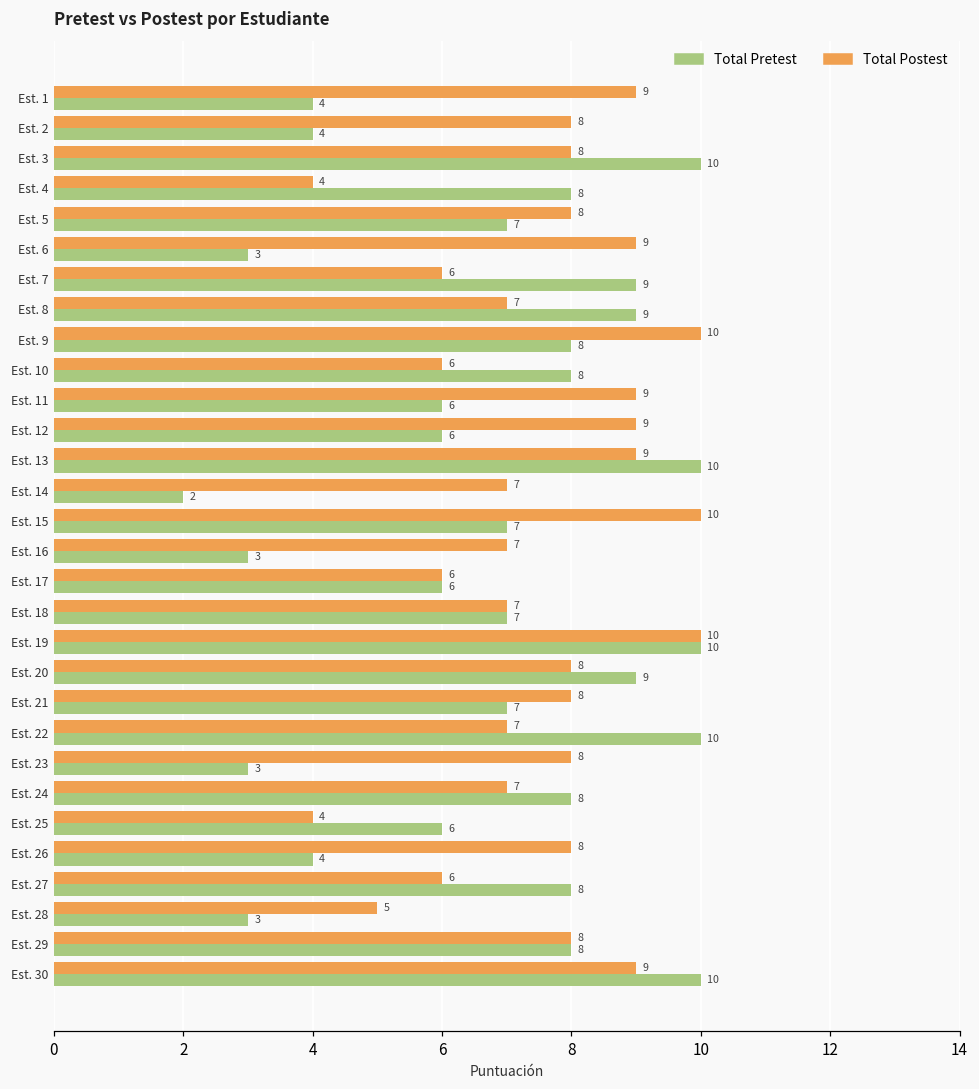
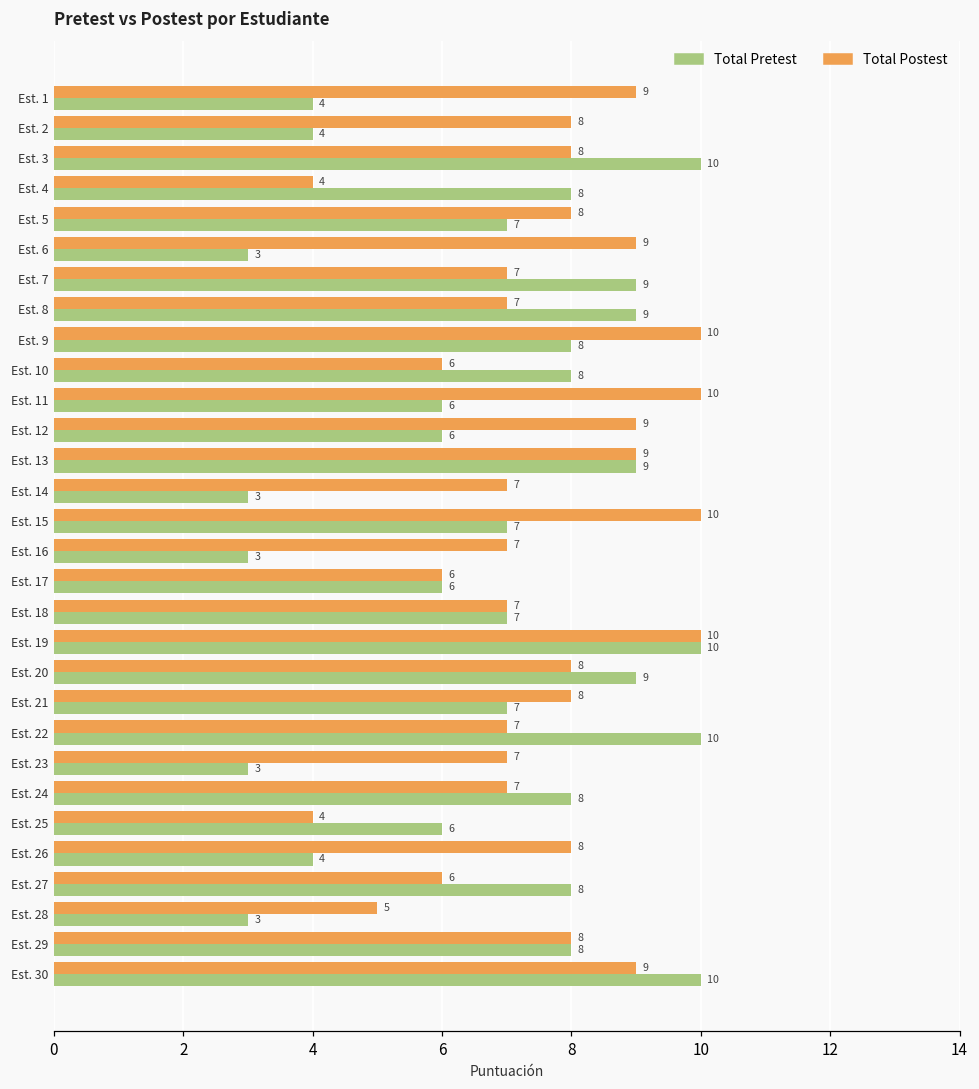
  {
    "Total Pretest": {
      "Est. 1": 4,
      "Est. 2": 4,
      "Est. 3": 10,
      "Est. 4": 8,
      "Est. 5": 7,
      "Est. 6": 3,
      "Est. 7": 9,
      "Est. 8": 9,
      "Est. 9": 8,
      "Est. 10": 8,
      "Est. 11": 6,
      "Est. 12": 6,
-     "Est. 13": 10,
-     "Est. 14": 2,
+     "Est. 13": 9,
+     "Est. 14": 3,
      "Est. 15": 7,
      "Est. 16": 3,
      "Est. 17": 6,
      "Est. 18": 7,
      "Est. 19": 10,
      "Est. 20": 9,
      "Est. 21": 7,
      "Est. 22": 10,
      "Est. 23": 3,
      "Est. 24": 8,
      "Est. 25": 6,
      "Est. 26": 4,
      "Est. 27": 8,
      "Est. 28": 3,
      "Est. 29": 8,
      "Est. 30": 10
    },
    "Total Postest": {
      "Est. 1": 9,
      "Est. 2": 8,
      "Est. 3": 8,
      "Est. 4": 4,
      "Est. 5": 8,
      "Est. 6": 9,
-     "Est. 7": 6,
+     "Est. 7": 7,
      "Est. 8": 7,
      "Est. 9": 10,
      "Est. 10": 6,
-     "Est. 11": 9,
+     "Est. 11": 10,
      "Est. 12": 9,
      "Est. 13": 9,
      "Est. 14": 7,
      "Est. 15": 10,
      "Est. 16": 7,
      "Est. 17": 6,
      "Est. 18": 7,
      "Est. 19": 10,
      "Est. 20": 8,
      "Est. 21": 8,
      "Est. 22": 7,
-     "Est. 23": 8,
+     "Est. 23": 7,
      "Est. 24": 7,
      "Est. 25": 4,
      "Est. 26": 8,
      "Est. 27": 6,
      "Est. 28": 5,
      "Est. 29": 8,
      "Est. 30": 9
    }
  }
